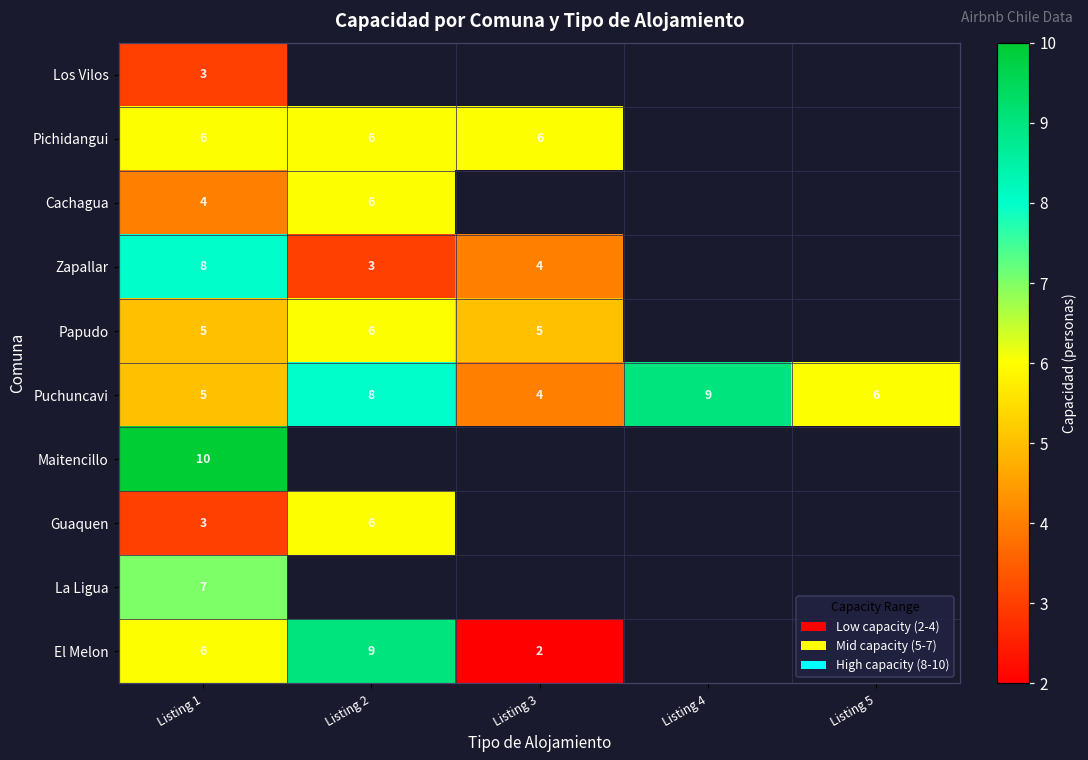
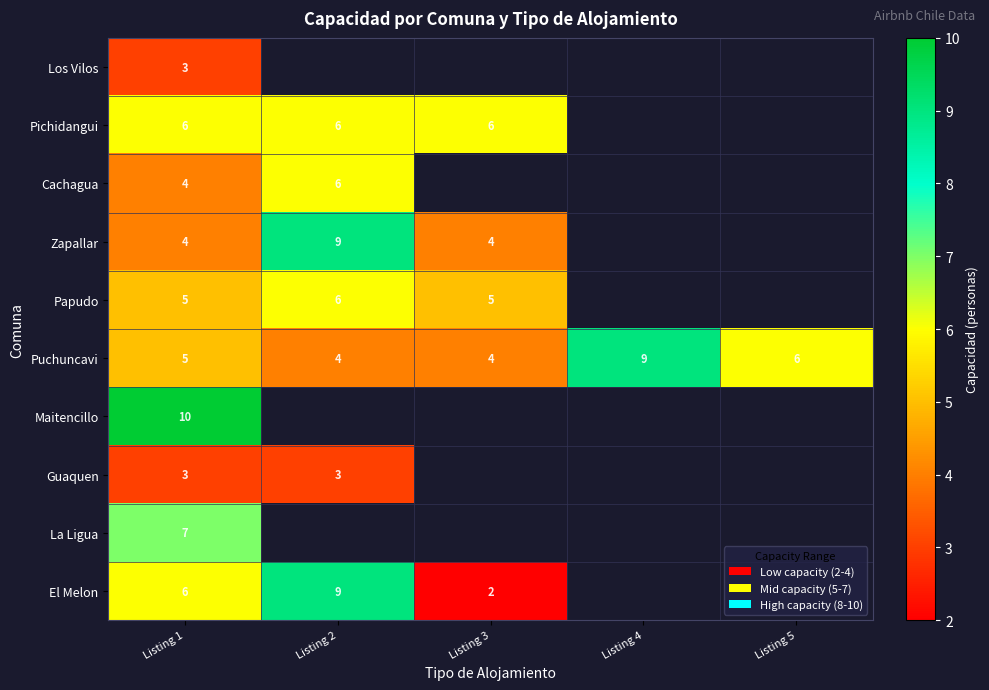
  {
    "Los Vilos": {
      "Listing 1": 3
    },
    "Pichidangui": {
      "Listing 1": 6,
      "Listing 2": 6,
      "Listing 3": 6
    },
    "Cachagua": {
      "Listing 1": 4,
      "Listing 2": 6
    },
    "Zapallar": {
-     "Listing 1": 8,
-     "Listing 2": 3,
+     "Listing 1": 4,
+     "Listing 2": 9,
      "Listing 3": 4
    },
    "Papudo": {
      "Listing 1": 5,
      "Listing 2": 6,
      "Listing 3": 5
    },
    "Puchuncavi": {
      "Listing 1": 5,
-     "Listing 2": 8,
+     "Listing 2": 4,
      "Listing 3": 4,
      "Listing 4": 9,
      "Listing 5": 6
    },
    "Maitencillo": {
      "Listing 1": 10
    },
    "Guaquen": {
      "Listing 1": 3,
-     "Listing 2": 6
+     "Listing 2": 3
    },
    "La Ligua": {
      "Listing 1": 7
    },
    "El Melon": {
      "Listing 1": 6,
      "Listing 2": 9,
      "Listing 3": 2
    }
  }
